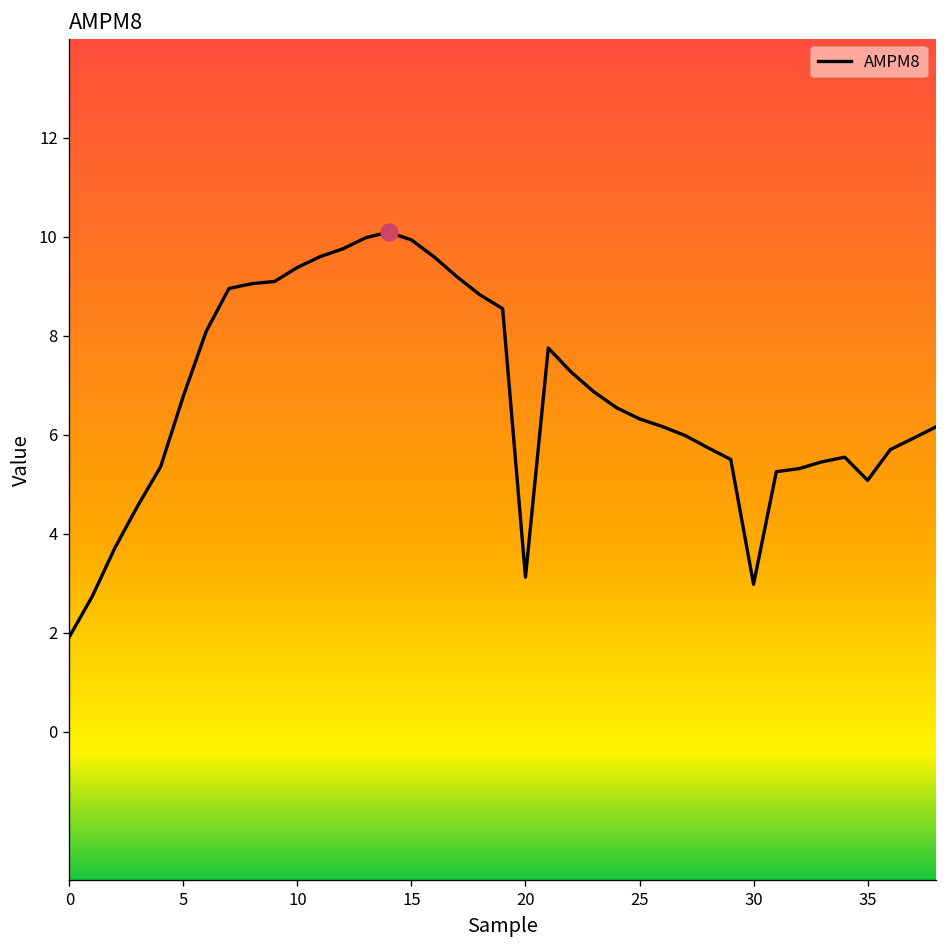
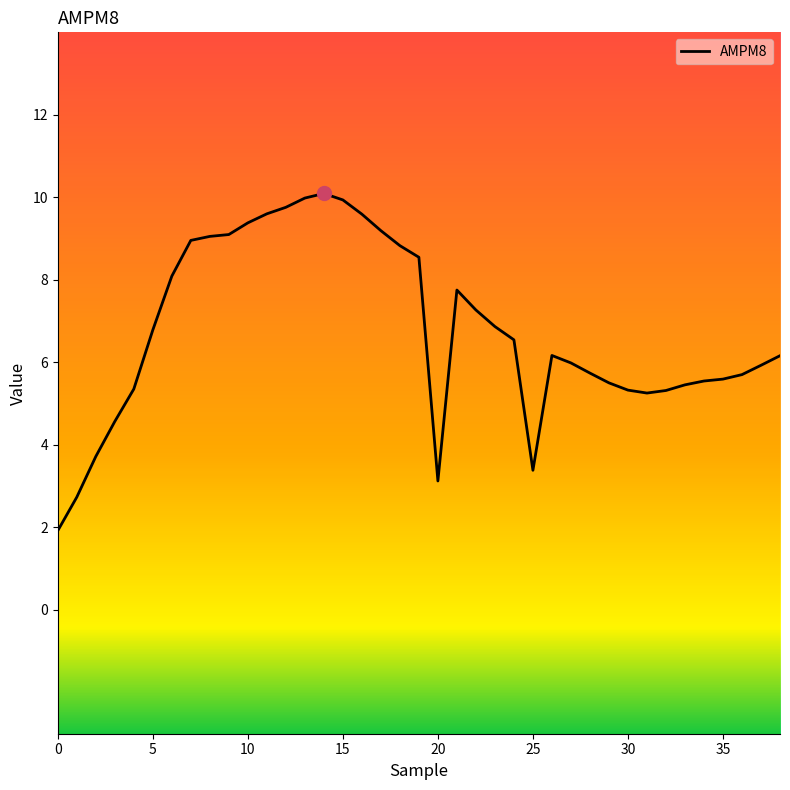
  {
    "AMPM8": {
      "0": 1.9,
      "5": 6.8,
      "10": 9.4,
      "15": 9.9,
      "20": 3.1,
-     "25": 6.3,
-     "30": 3.0,
-     "35": 5.1
+     "25": 3.4,
+     "30": 5.3,
+     "35": 5.6
    }
  }
